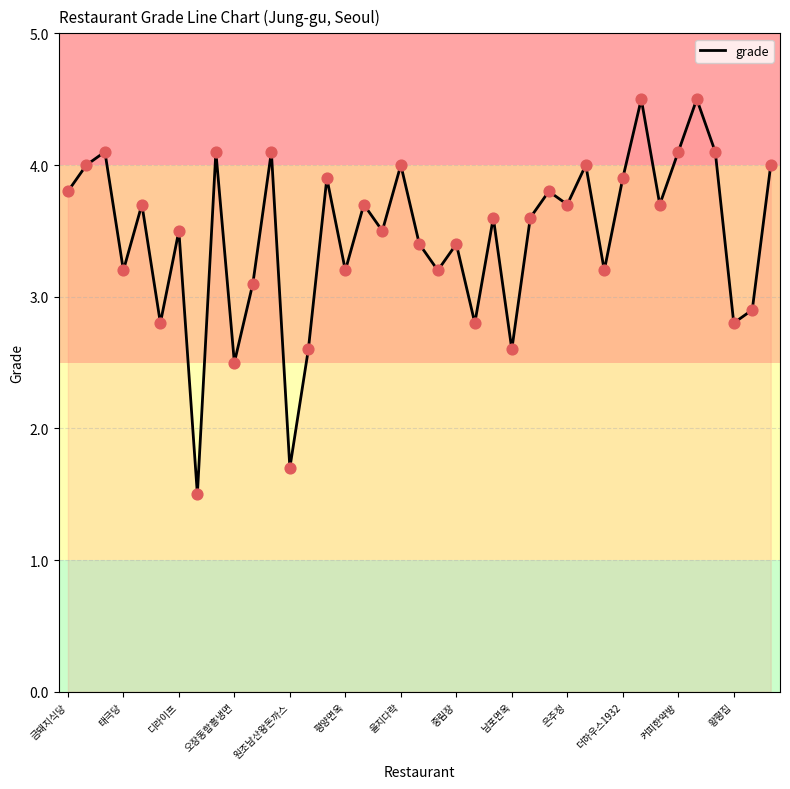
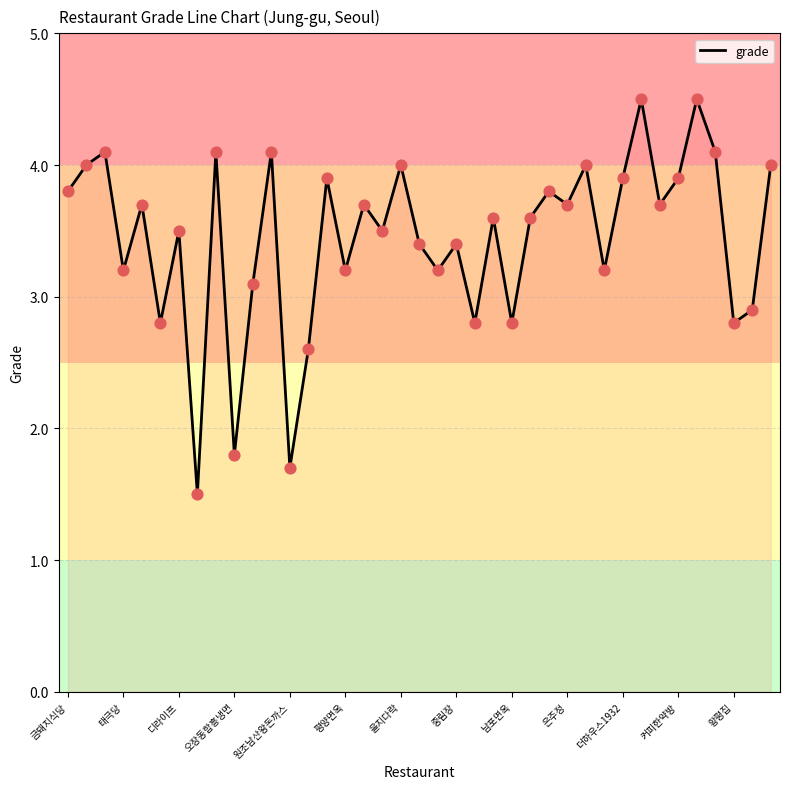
  {
    "금돼지식당": 3.8,
    "태극당": 3.2,
    "디라이프": 3.5,
-   "오장동함흥냉면": 2.5,
+   "오장동함흥냉면": 1.8,
    "원조남산왕돈까스": 1.7,
    "평양면옥": 3.2,
    "을지다락": 4.0,
    "중림장": 3.4,
-   "남포면옥": 2.6,
+   "남포면옥": 2.8,
    "은주정": 3.7,
    "더하우스1932": 3.9,
-   "커피한약방": 4.1,
+   "커피한약방": 3.9,
    "황평집": 2.8
  }
